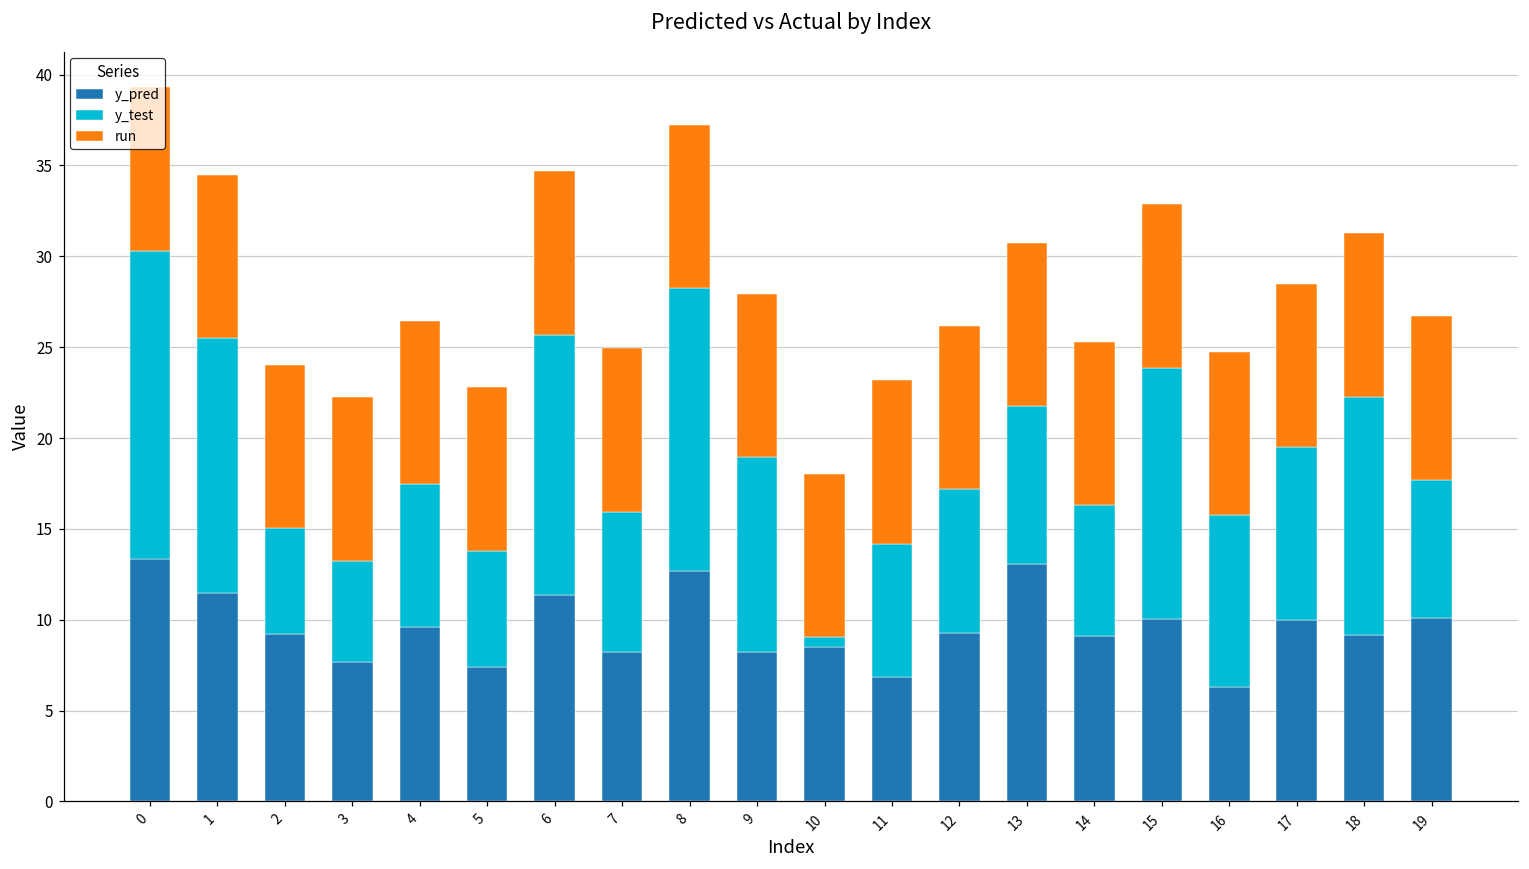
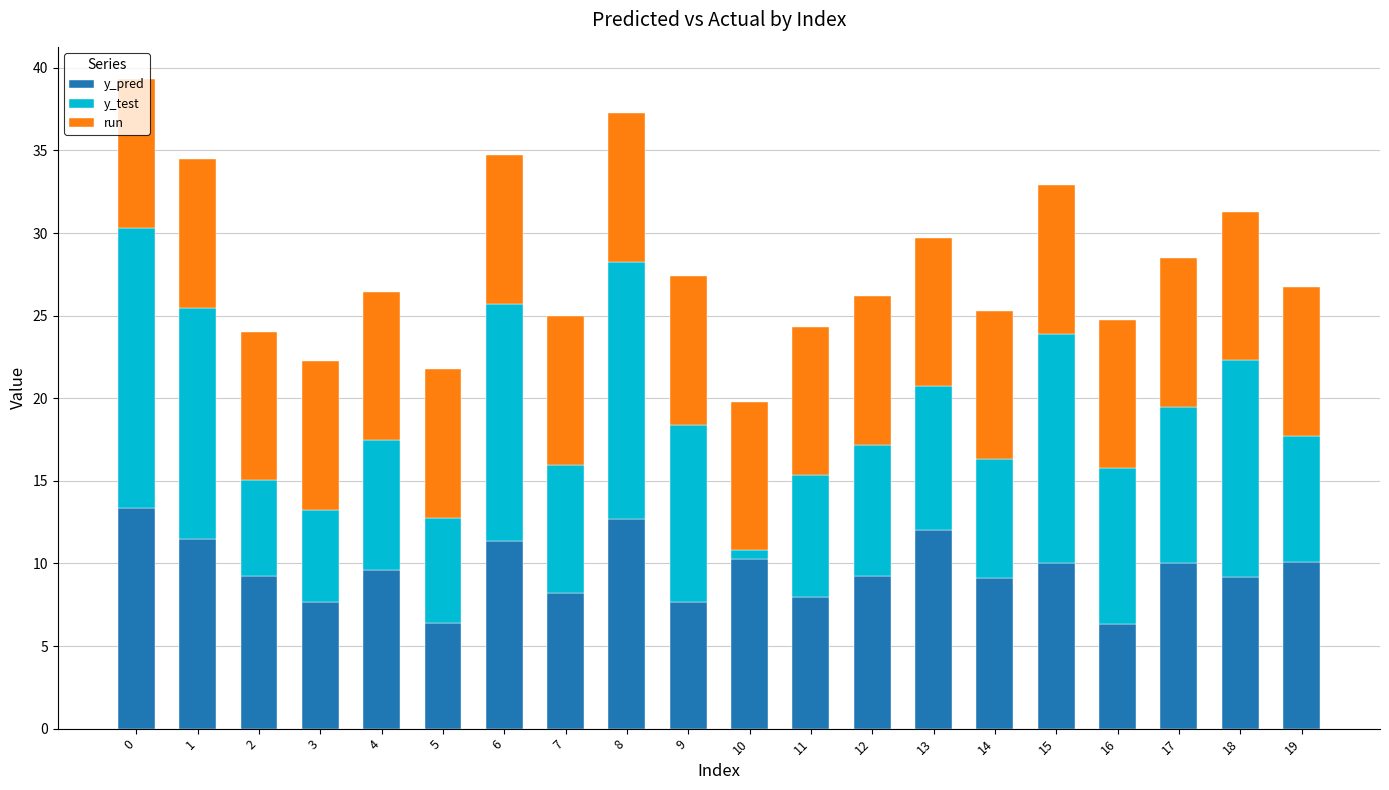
  {
    "y_pred": {
      "0": 13.4,
      "1": 11.5,
      "2": 9.2,
      "3": 7.7,
      "4": 9.6,
-     "5": 7.4,
+     "5": 6.4,
      "6": 11.3,
      "7": 8.2,
      "8": 12.7,
-     "9": 8.2,
-     "10": 8.5,
-     "11": 6.9,
+     "9": 7.7,
+     "10": 10.2,
+     "11": 8.0,
      "12": 9.3,
-     "13": 13.0,
+     "13": 12.0,
      "14": 9.1,
      "15": 10.0,
      "16": 6.3,
      "17": 10.0,
      "18": 9.2,
      "19": 10.1
    },
    "y_test": {
      "0": 17.0,
      "1": 14.0,
      "2": 5.8,
      "3": 5.6,
      "4": 7.8,
      "5": 6.4,
      "6": 14.4,
      "7": 7.7,
      "8": 15.5,
      "9": 10.7,
      "10": 0.5,
      "11": 7.3,
      "12": 7.9,
      "13": 8.7,
      "14": 7.2,
      "15": 13.8,
      "16": 9.4,
      "17": 9.5,
      "18": 13.1,
      "19": 7.6
    },
    "run": {
      "1": 9.0,
      "2": 9.0,
      "3": 9.0,
      "4": 9.0,
      "5": 9.0,
      "6": 9.0,
      "7": 9.0,
      "8": 9.0,
      "9": 9.0,
      "10": 9.0,
      "11": 9.0,
      "12": 9.0,
      "13": 9.0,
      "14": 9.0,
      "15": 9.0,
      "16": 9.0,
      "17": 9.0,
      "18": 9.0,
      "19": 9.0
    }
  }
